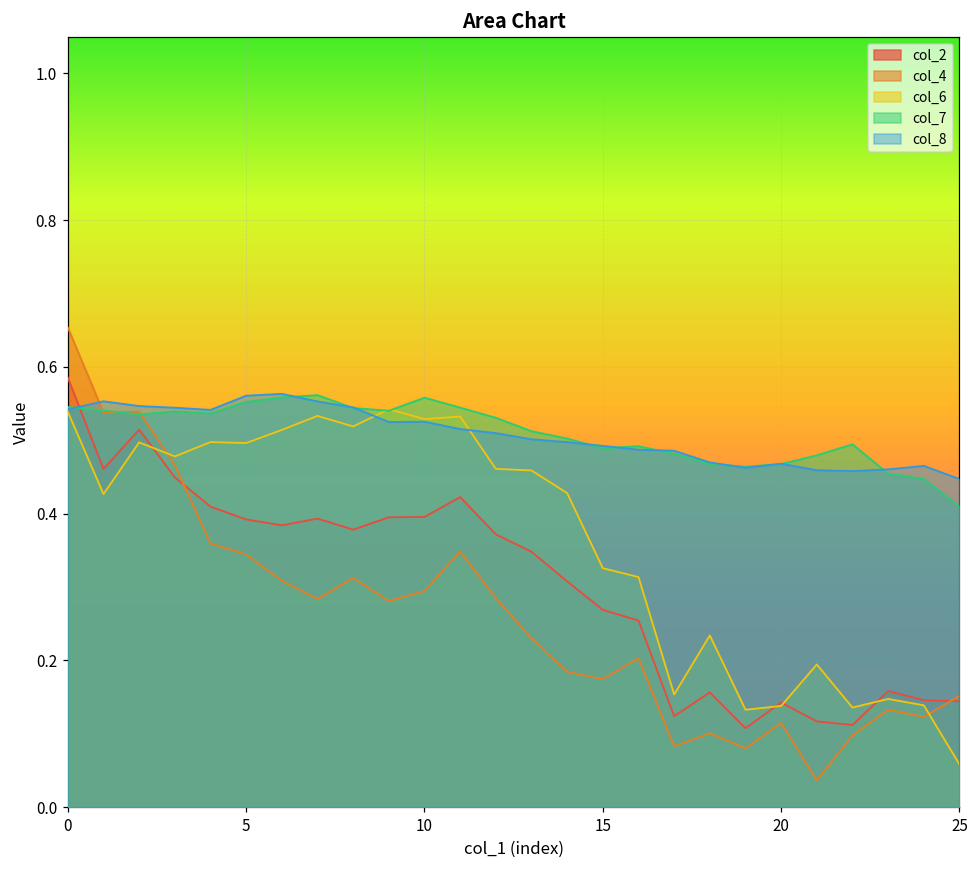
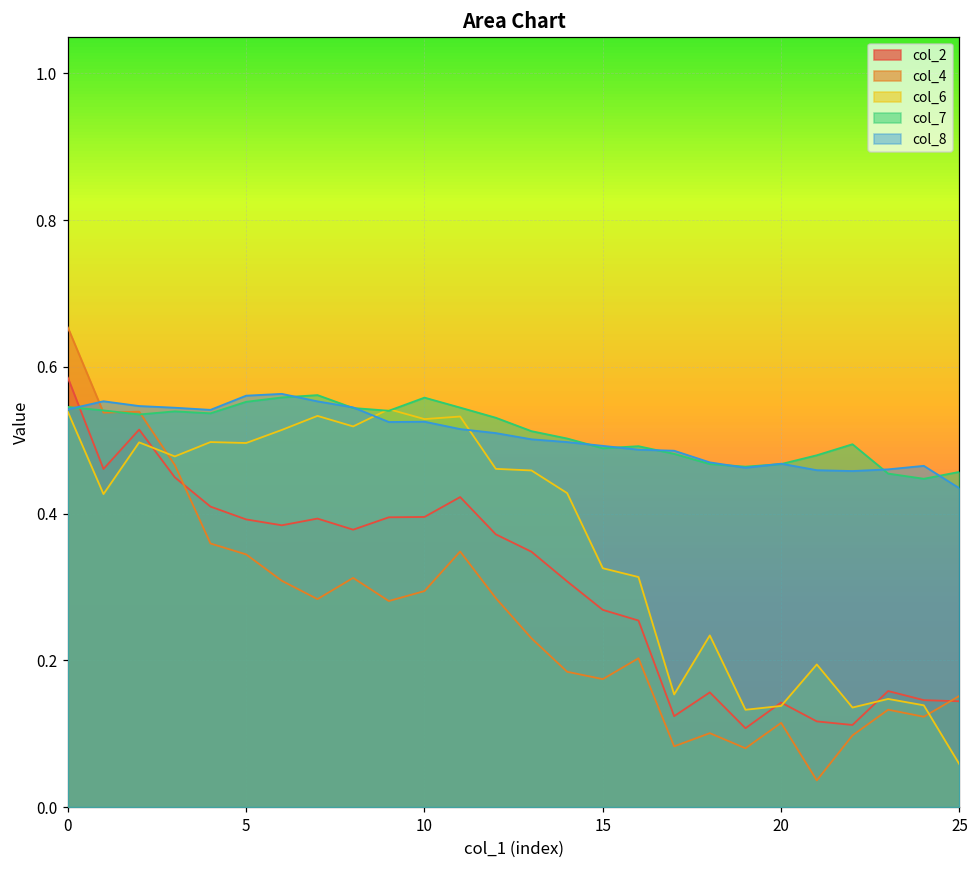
  {
    "col_6": {
      "5": 0.50,
      "15": 0.33,
      "20": 0.14,
      "25": 0.06
    },
    "col_7": {
      "5": 0.55,
      "10": 0.56,
-     "25": 0.41
+     "25": 0.46
    },
    "col_8": {
      "5": 0.56,
-     "25": 0.45
+     "25": 0.43
    }
  }
